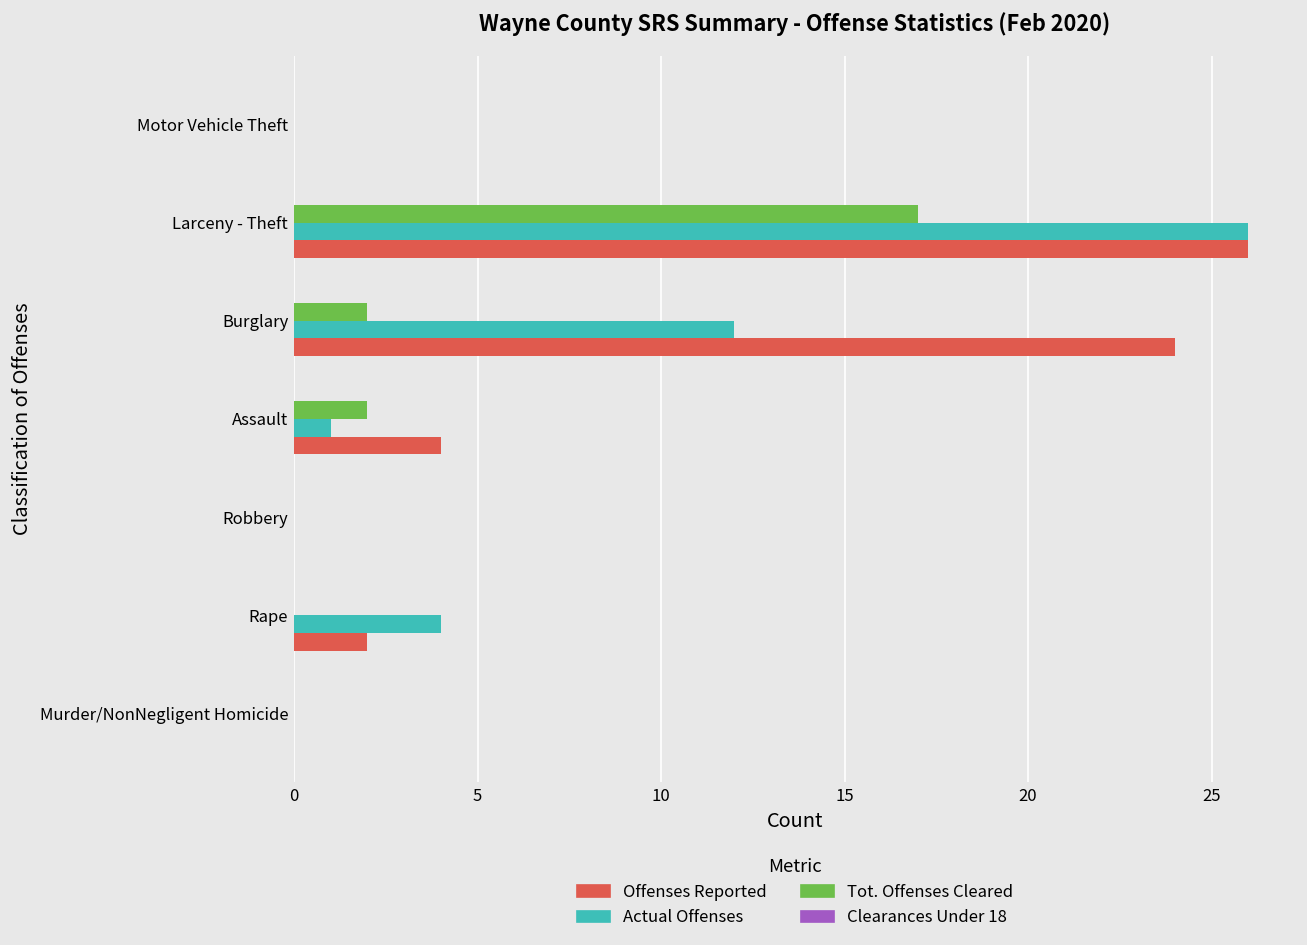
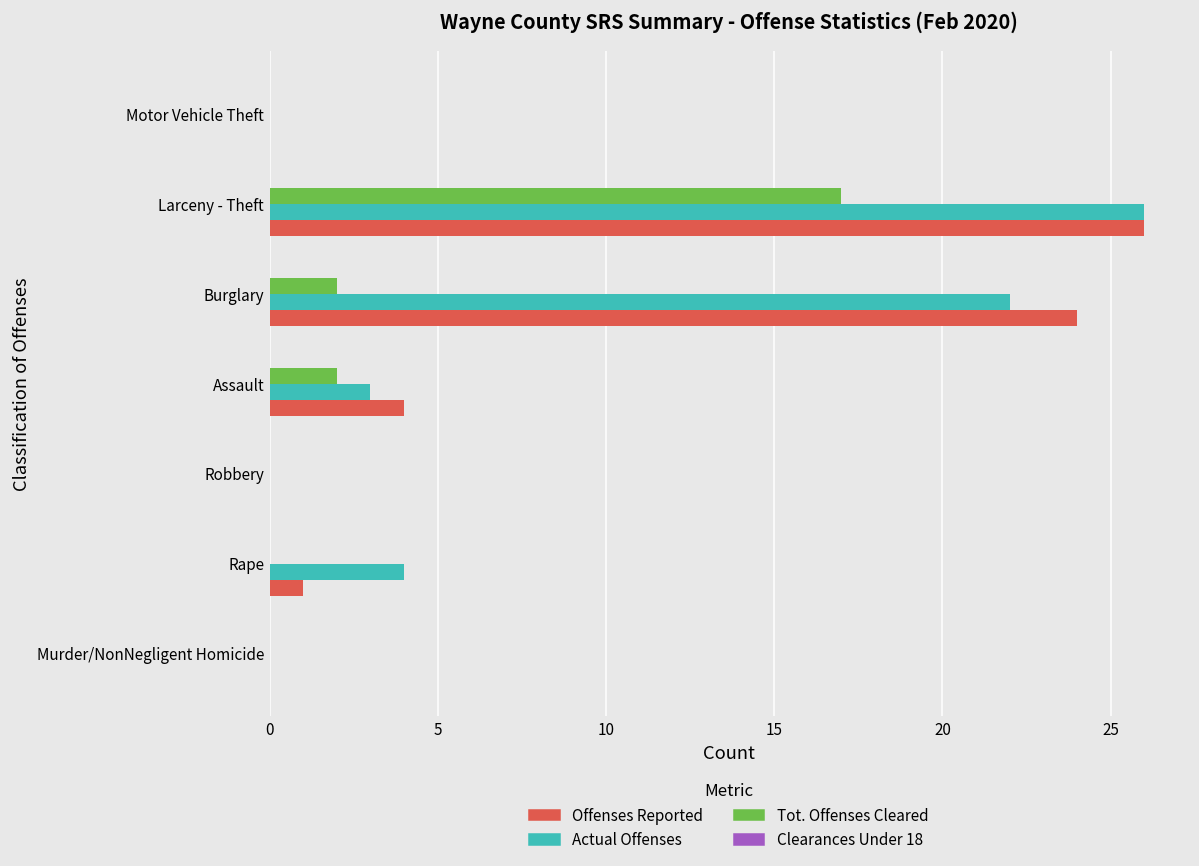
  {
    "Offenses Reported": {
      "Motor Vehicle Theft": 0,
      "Larceny - Theft": 26,
      "Burglary": 24,
      "Assault": 4,
      "Robbery": 0,
-     "Rape": 2,
+     "Rape": 1,
      "Murder/NonNegligent Homicide": 0
    },
    "Actual Offenses": {
      "Motor Vehicle Theft": 0,
      "Larceny - Theft": 26,
-     "Burglary": 12,
-     "Assault": 1,
+     "Burglary": 22,
+     "Assault": 3,
      "Robbery": 0,
      "Rape": 4,
      "Murder/NonNegligent Homicide": 0
    },
    "Tot. Offenses Cleared": {
      "Motor Vehicle Theft": 0,
      "Larceny - Theft": 17,
      "Burglary": 2,
      "Assault": 2,
      "Robbery": 0,
      "Rape": 0,
      "Murder/NonNegligent Homicide": 0
    },
    "Clearances Under 18": {
      "Motor Vehicle Theft": 0,
      "Larceny - Theft": 0,
      "Burglary": 0,
      "Assault": 0,
      "Robbery": 0,
      "Rape": 0,
      "Murder/NonNegligent Homicide": 0
    }
  }
